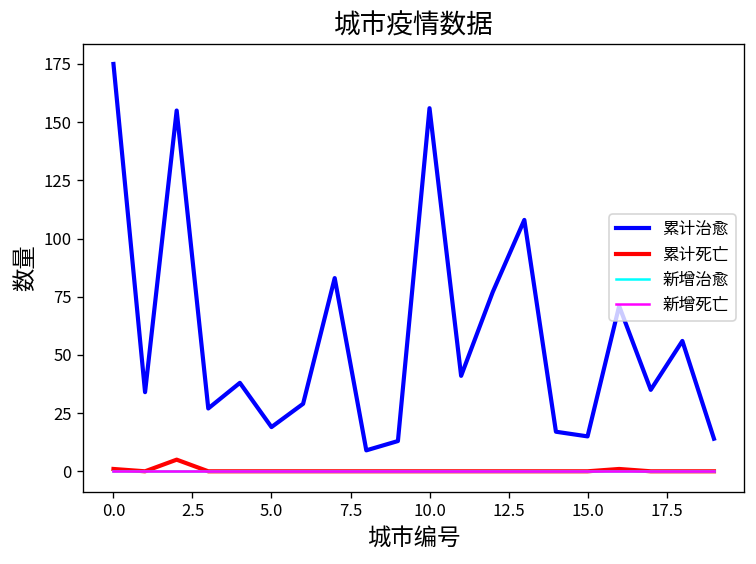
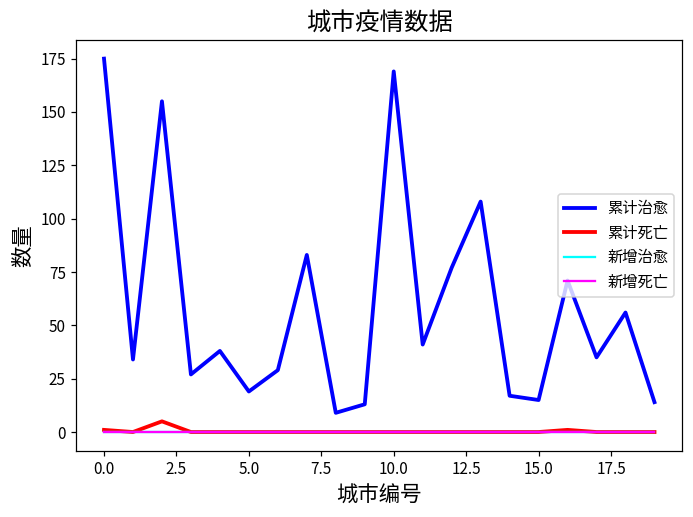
  {
    "累计治愈": {
      "0.0": 175,
      "5.0": 19,
-     "10.0": 156,
+     "10.0": 169,
      "15.0": 15
    }
  }
